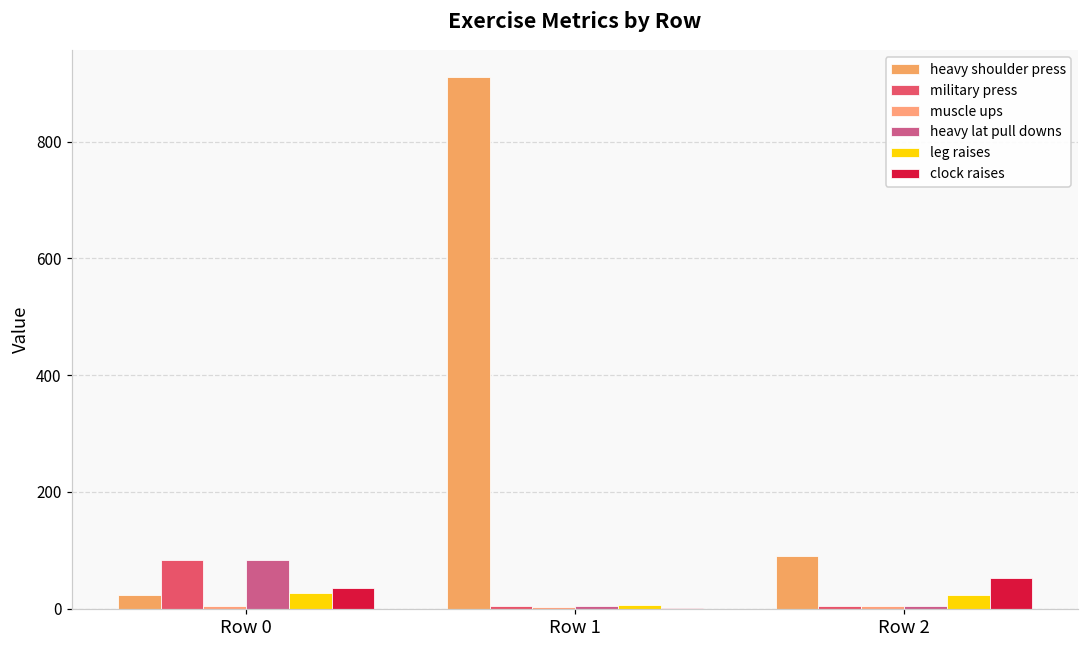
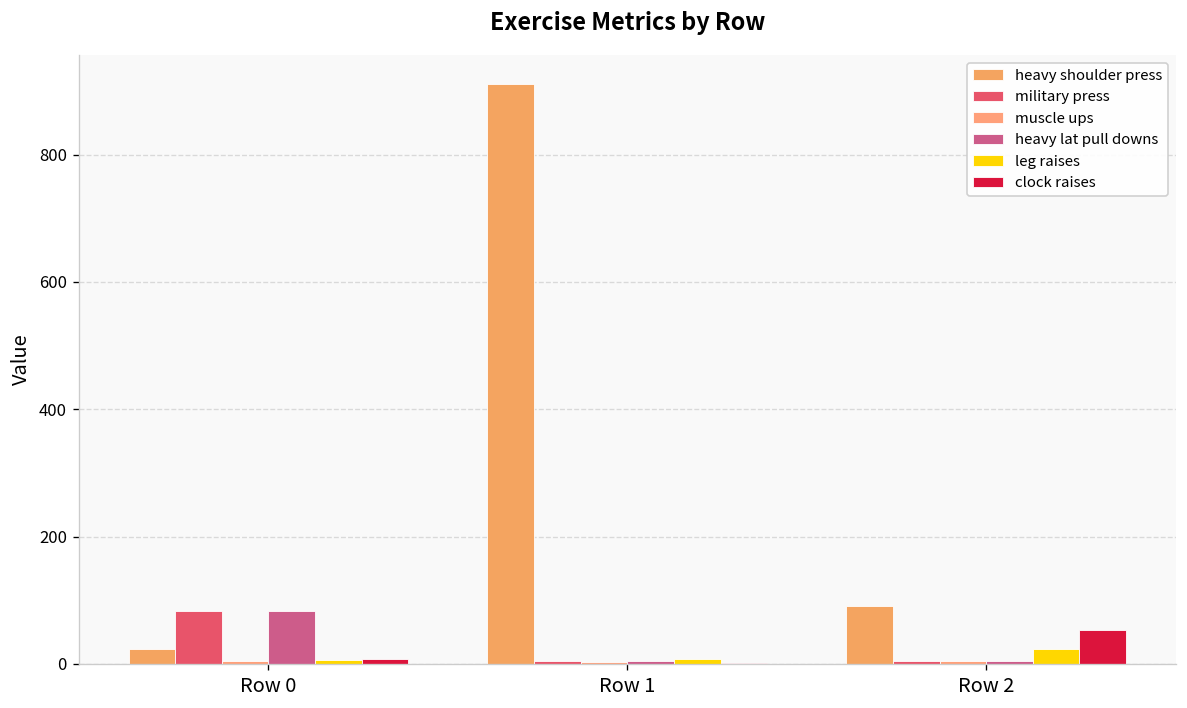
  {
    "leg raises": {
-     "Row 0": 30,
+     "Row 0": 10,
      "Row 1": 10,
      "Row 2": 20
    },
    "clock raises": {
-     "Row 0": 40,
+     "Row 0": 10,
      "Row 2": 50
    }
  }
